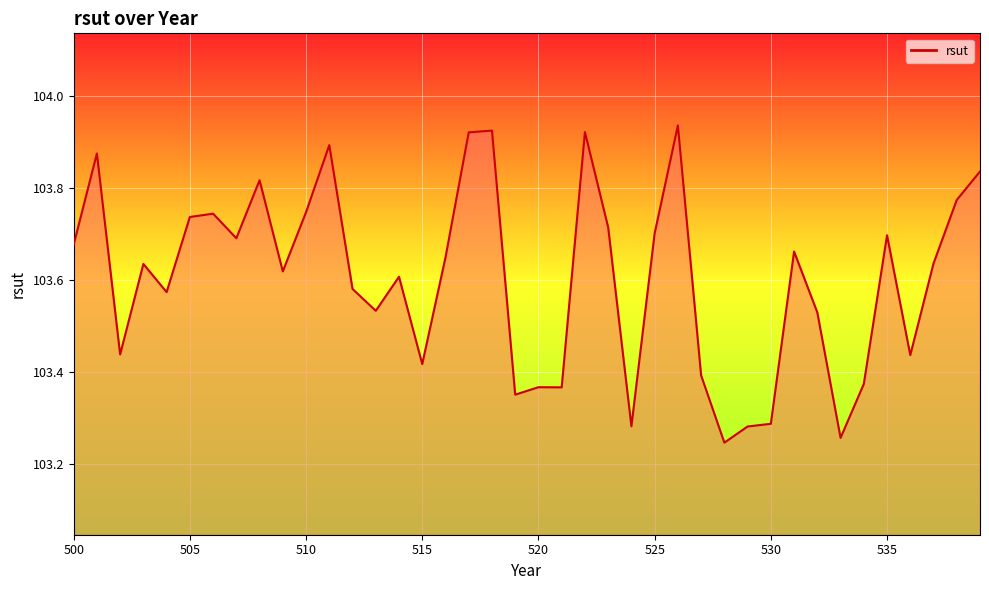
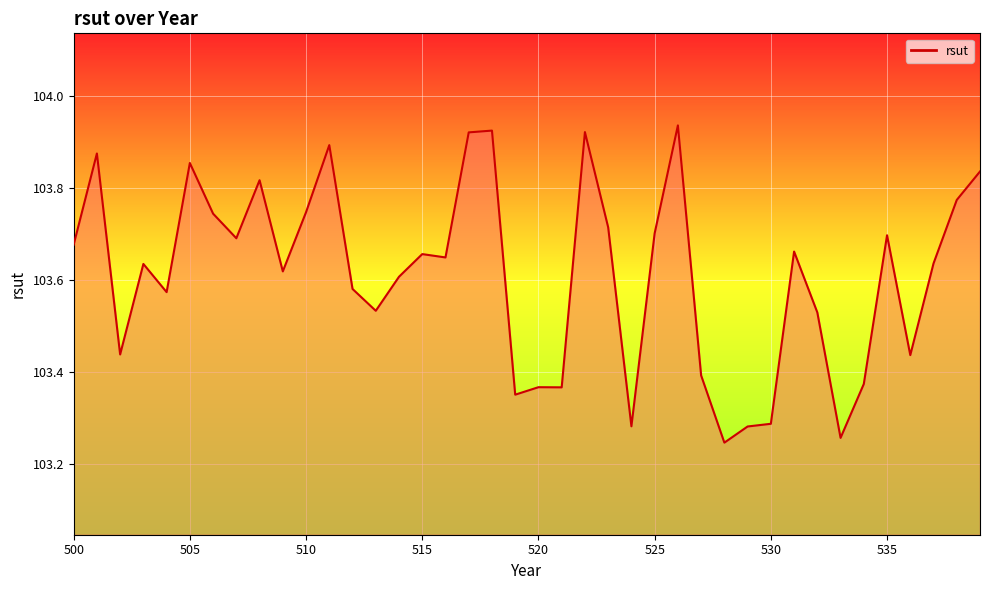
  {
    "500": 103.68,
-   "505": 103.74,
+   "505": 103.85,
    "510": 103.75,
-   "515": 103.42,
+   "515": 103.66,
    "520": 103.37,
    "525": 103.70,
    "530": 103.29,
    "535": 103.70
  }
